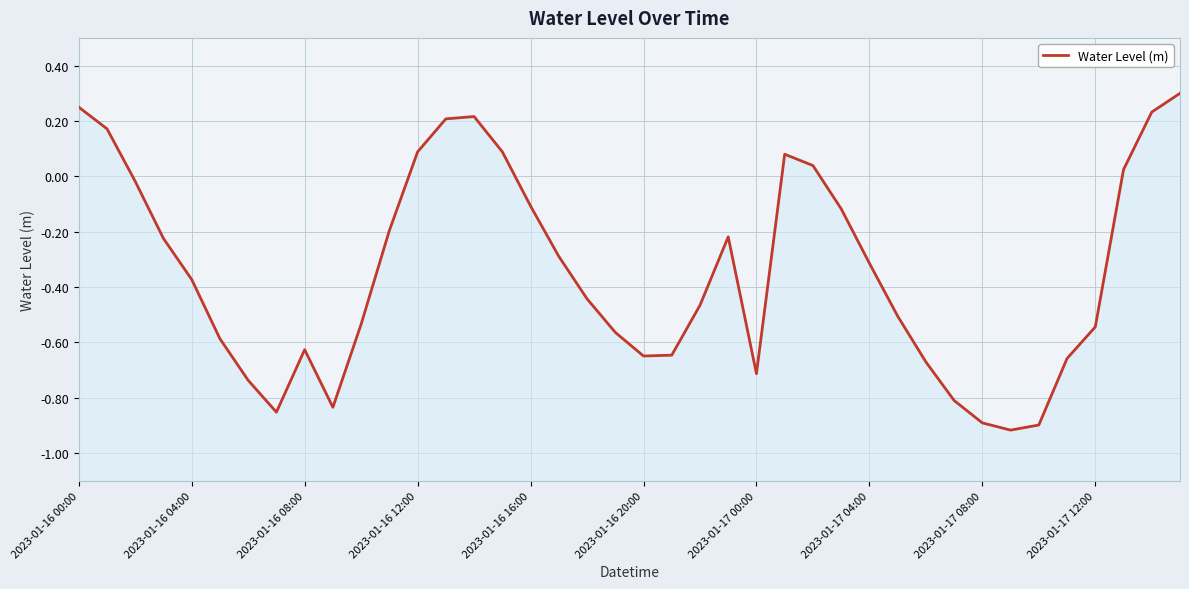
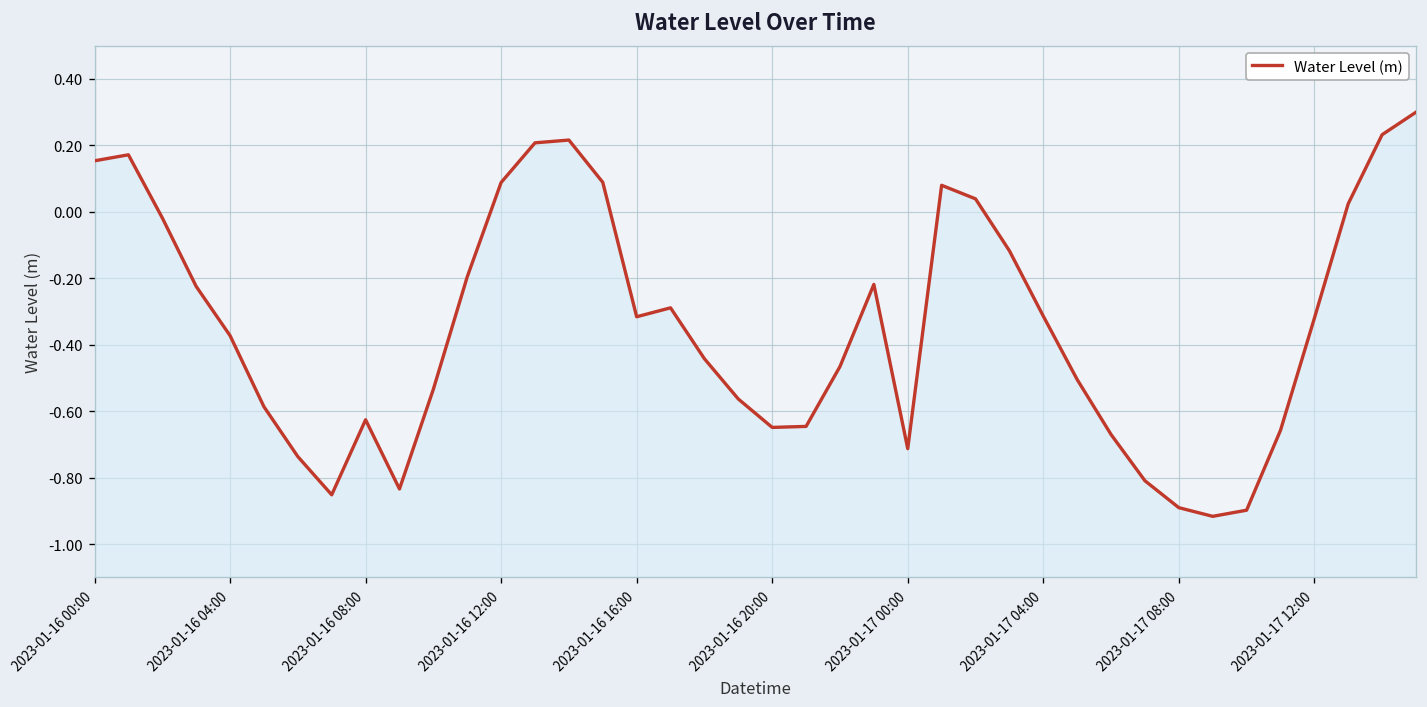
  {
-   "2023-01-16 00:00": 0.25,
+   "2023-01-16 00:00": 0.15,
    "2023-01-16 04:00": -0.37,
    "2023-01-16 08:00": -0.63,
    "2023-01-16 12:00": 0.09,
-   "2023-01-16 16:00": -0.11,
+   "2023-01-16 16:00": -0.32,
    "2023-01-16 20:00": -0.65,
    "2023-01-17 00:00": -0.71,
    "2023-01-17 04:00": -0.31,
    "2023-01-17 08:00": -0.89,
-   "2023-01-17 12:00": -0.54
+   "2023-01-17 12:00": -0.32
  }
